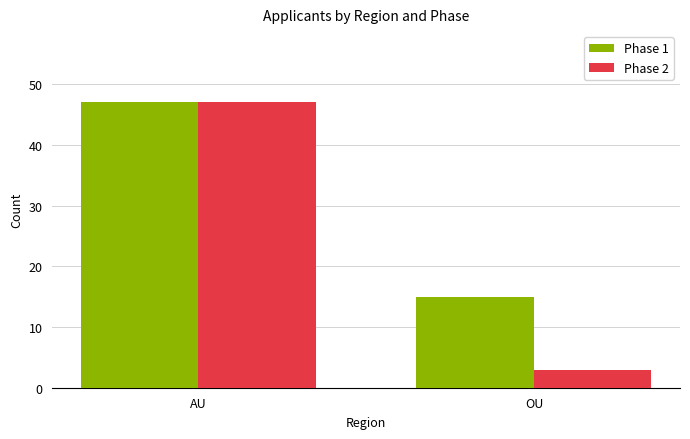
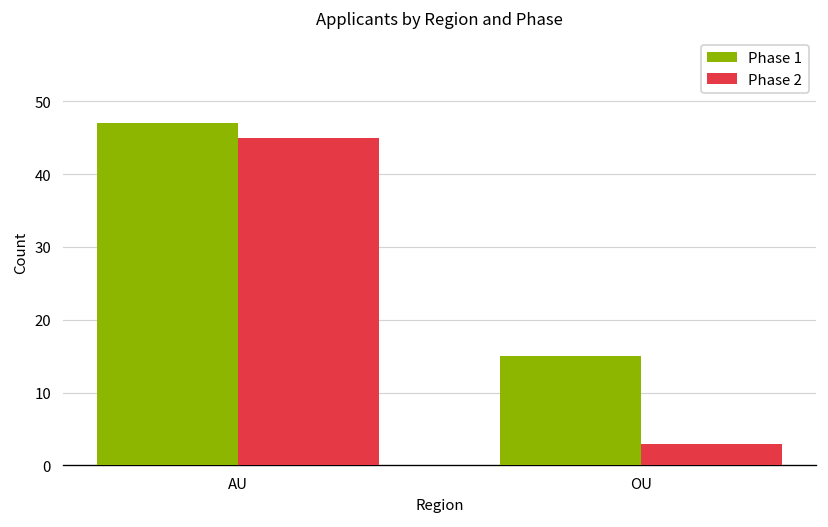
  {
    "Phase 1": {
      "AU": 47,
      "OU": 15
    },
    "Phase 2": {
-     "AU": 47,
+     "AU": 45,
      "OU": 3
    }
  }
